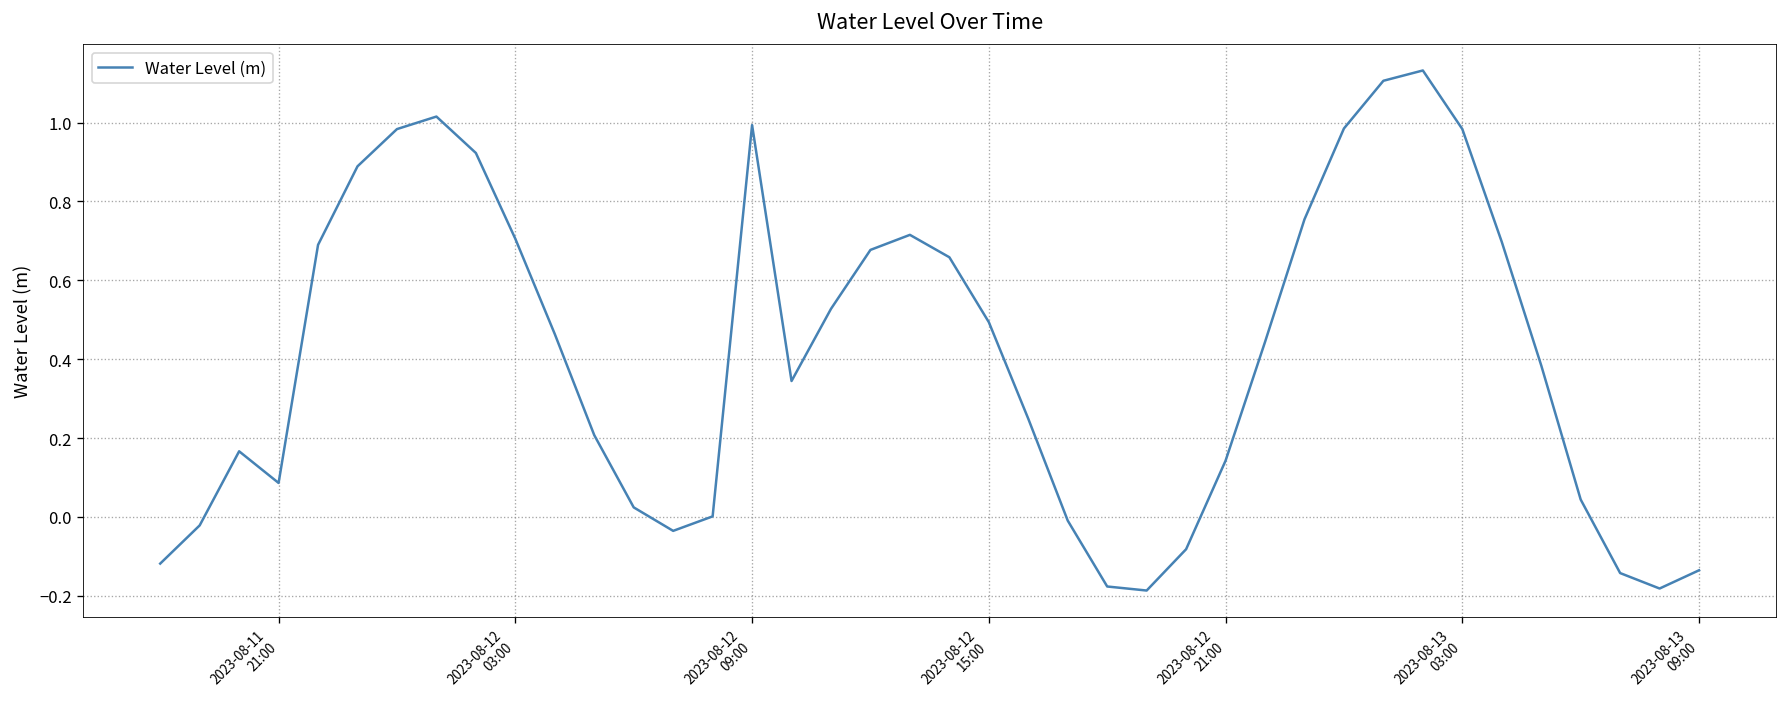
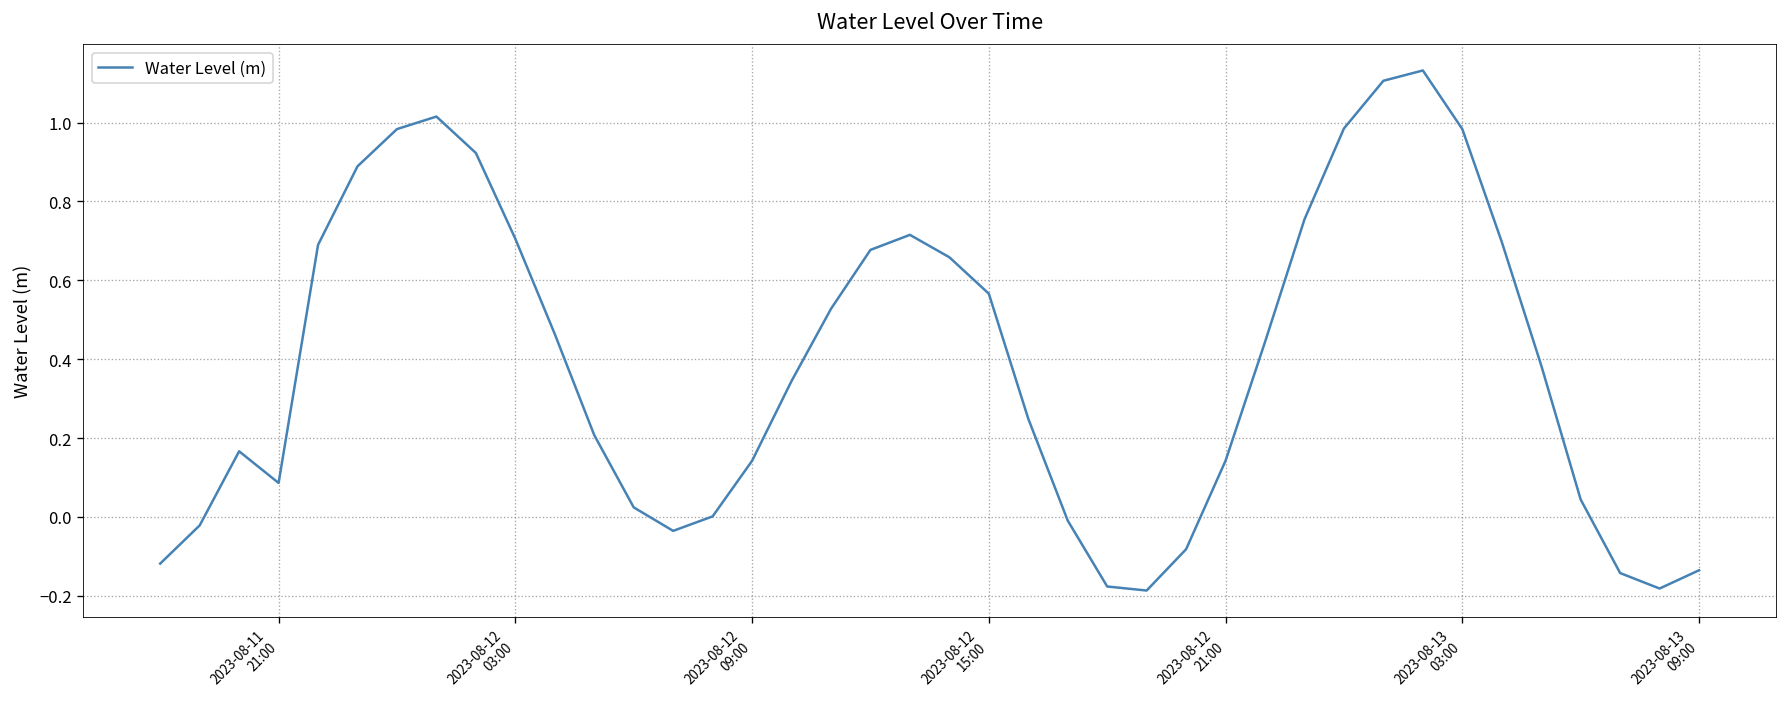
  {
    "2023-08-11 21:00": 0.09,
    "2023-08-12 03:00": 0.71,
-   "2023-08-12 09:00": 0.99,
-   "2023-08-12 15:00": 0.49,
+   "2023-08-12 09:00": 0.14,
+   "2023-08-12 15:00": 0.57,
    "2023-08-12 21:00": 0.14,
    "2023-08-13 03:00": 0.98,
    "2023-08-13 09:00": -0.14
  }
